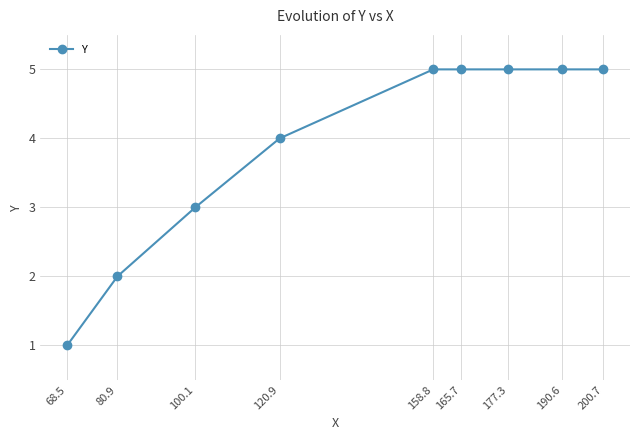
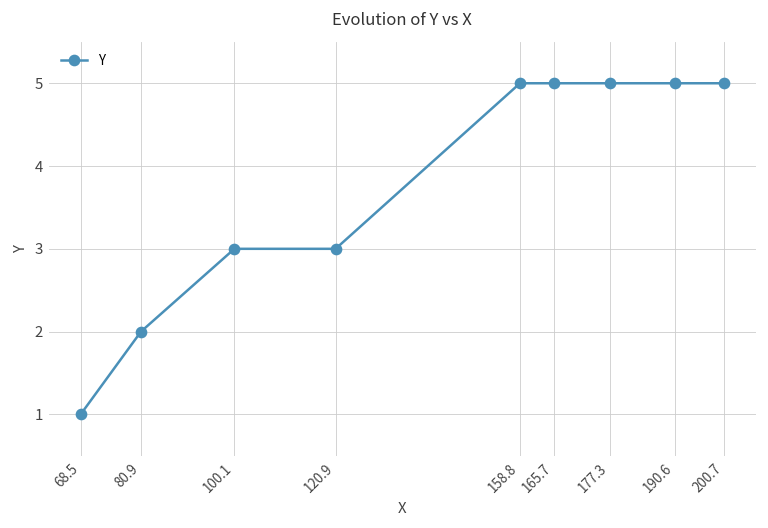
  {
    "68.5": 1,
    "80.9": 2,
    "100.1": 3,
-   "120.9": 4,
+   "120.9": 3,
    "158.8": 5,
    "165.7": 5,
    "177.3": 5,
    "190.6": 5,
    "200.7": 5
  }
